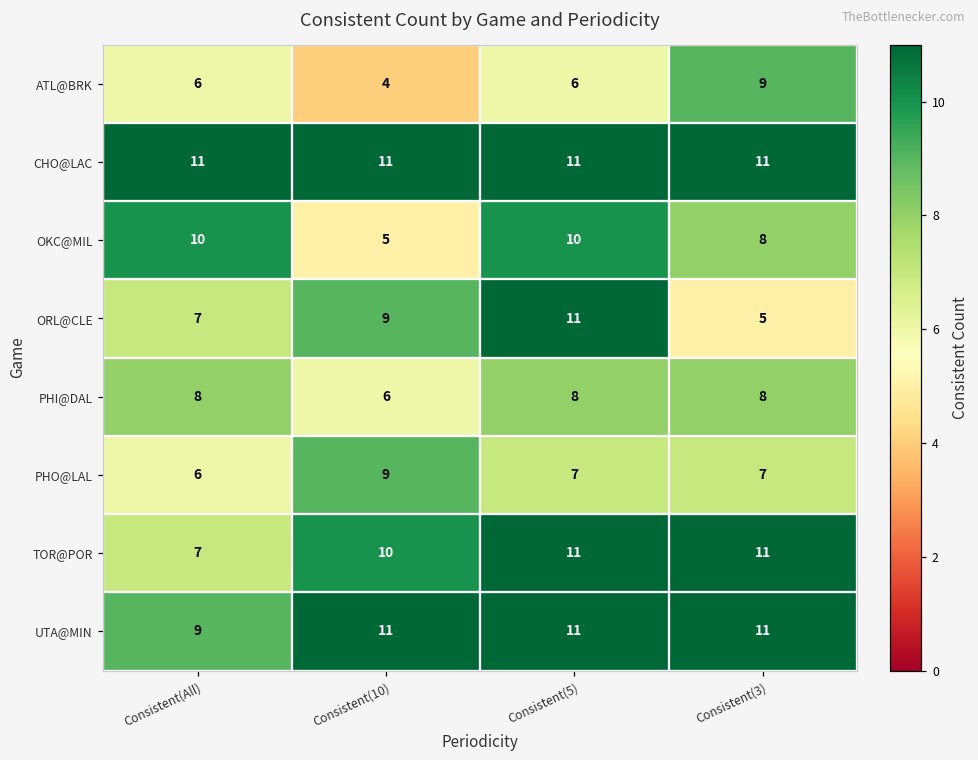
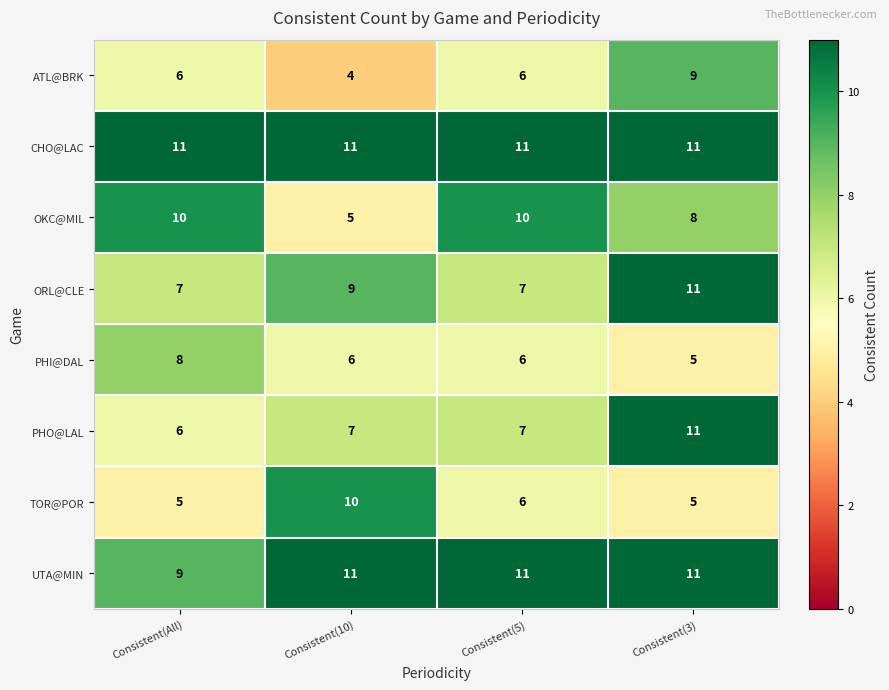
  {
    "ATL@BRK": {
      "Consistent(All)": 6,
      "Consistent(10)": 4,
      "Consistent(5)": 6,
      "Consistent(3)": 9
    },
    "CHO@LAC": {
      "Consistent(All)": 11,
      "Consistent(10)": 11,
      "Consistent(5)": 11,
      "Consistent(3)": 11
    },
    "OKC@MIL": {
      "Consistent(All)": 10,
      "Consistent(10)": 5,
      "Consistent(5)": 10,
      "Consistent(3)": 8
    },
    "ORL@CLE": {
      "Consistent(All)": 7,
      "Consistent(10)": 9,
-     "Consistent(5)": 11,
-     "Consistent(3)": 5
+     "Consistent(5)": 7,
+     "Consistent(3)": 11
    },
    "PHI@DAL": {
      "Consistent(All)": 8,
      "Consistent(10)": 6,
-     "Consistent(5)": 8,
-     "Consistent(3)": 8
+     "Consistent(5)": 6,
+     "Consistent(3)": 5
    },
    "PHO@LAL": {
      "Consistent(All)": 6,
-     "Consistent(10)": 9,
+     "Consistent(10)": 7,
      "Consistent(5)": 7,
-     "Consistent(3)": 7
+     "Consistent(3)": 11
    },
    "TOR@POR": {
-     "Consistent(All)": 7,
+     "Consistent(All)": 5,
      "Consistent(10)": 10,
-     "Consistent(5)": 11,
-     "Consistent(3)": 11
+     "Consistent(5)": 6,
+     "Consistent(3)": 5
    },
    "UTA@MIN": {
      "Consistent(All)": 9,
      "Consistent(10)": 11,
      "Consistent(5)": 11,
      "Consistent(3)": 11
    }
  }
